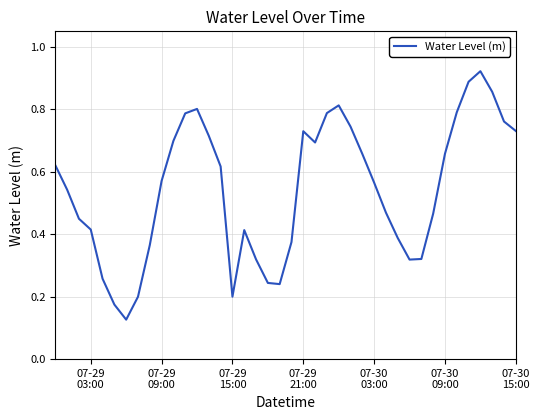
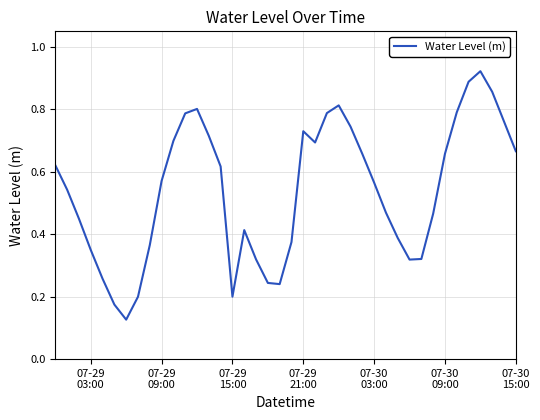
  {
-   "07-29 03:00": 0.42,
+   "07-29 03:00": 0.35,
    "07-29 09:00": 0.57,
    "07-29 15:00": 0.20,
    "07-29 21:00": 0.73,
    "07-30 03:00": 0.57,
    "07-30 09:00": 0.66,
-   "07-30 15:00": 0.73
+   "07-30 15:00": 0.67
  }
